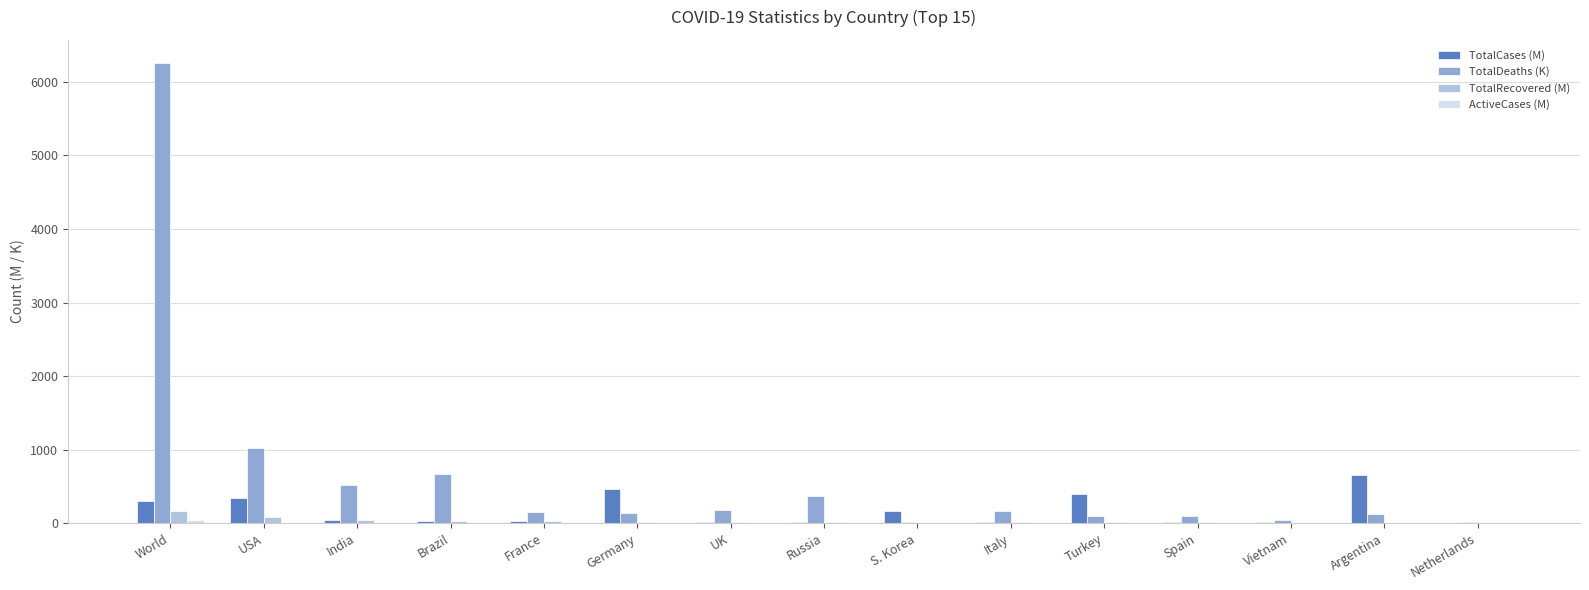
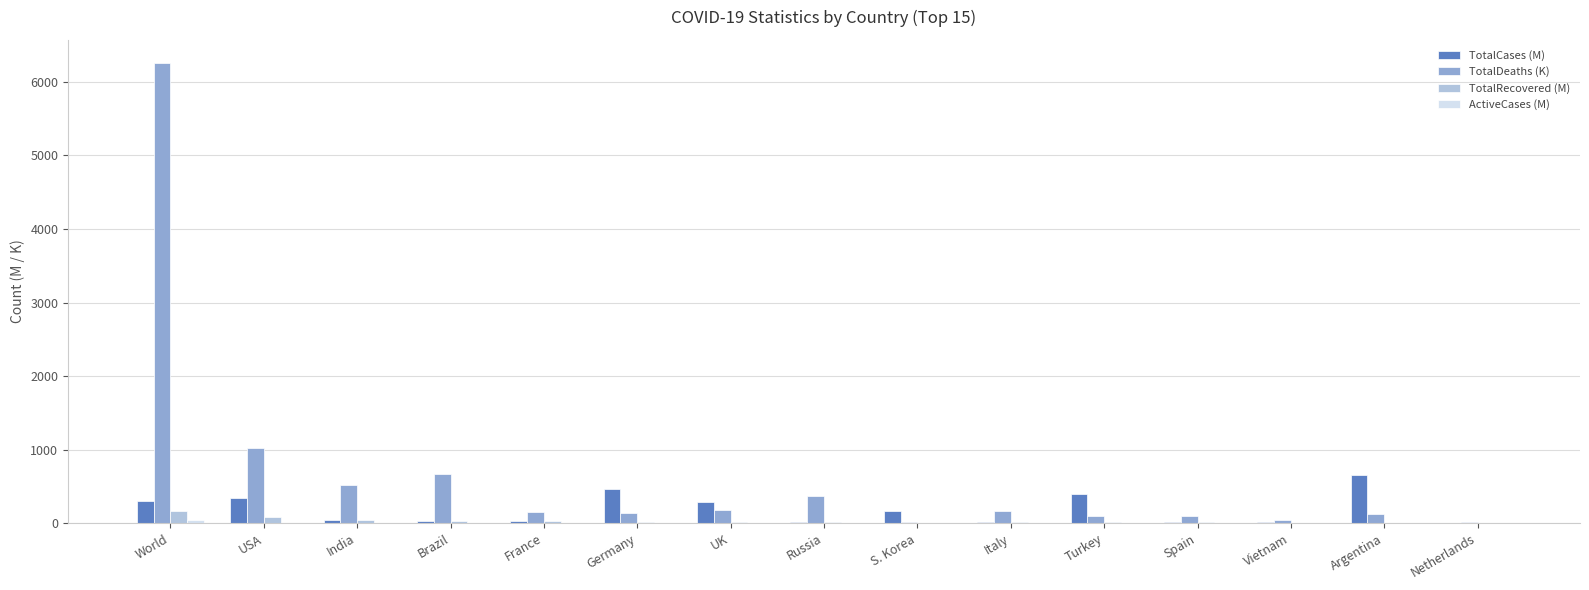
  {
    "TotalCases (M)": {
      "World": 300,
      "USA": 300,
      "India": 0,
      "Germany": 500,
-     "UK": 0,
+     "UK": 300,
      "S. Korea": 200,
      "Turkey": 400,
      "Argentina": 700
    }
  }
